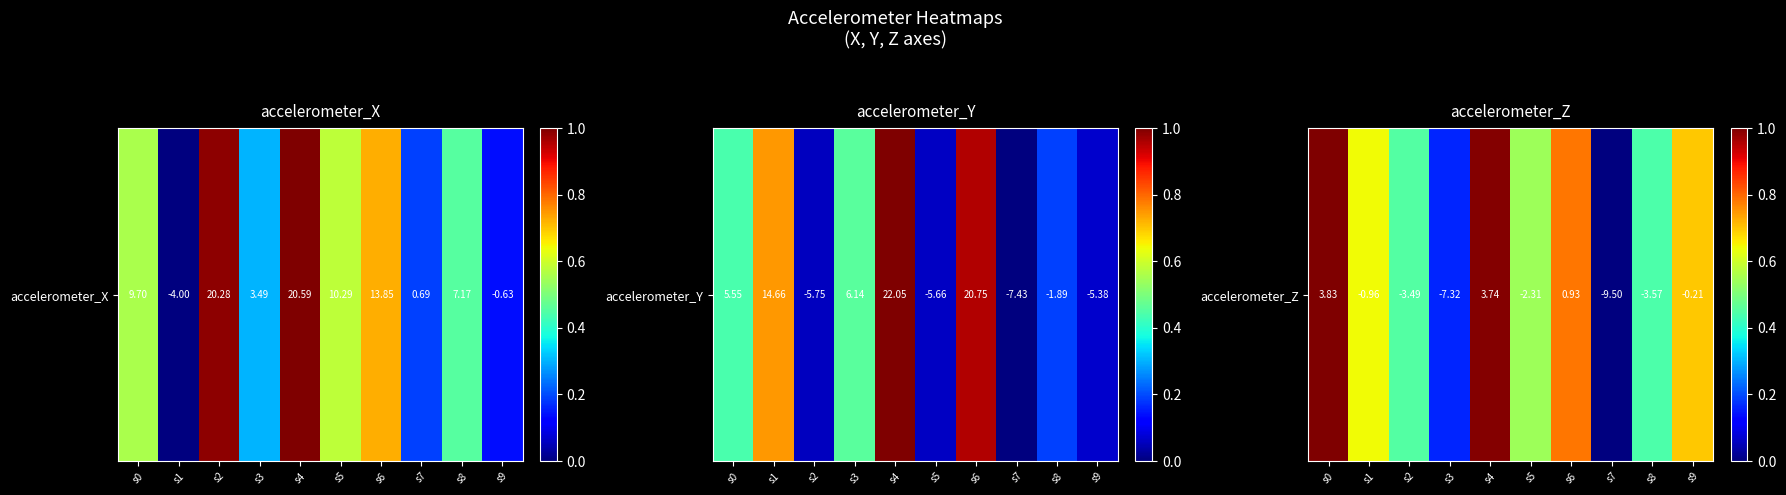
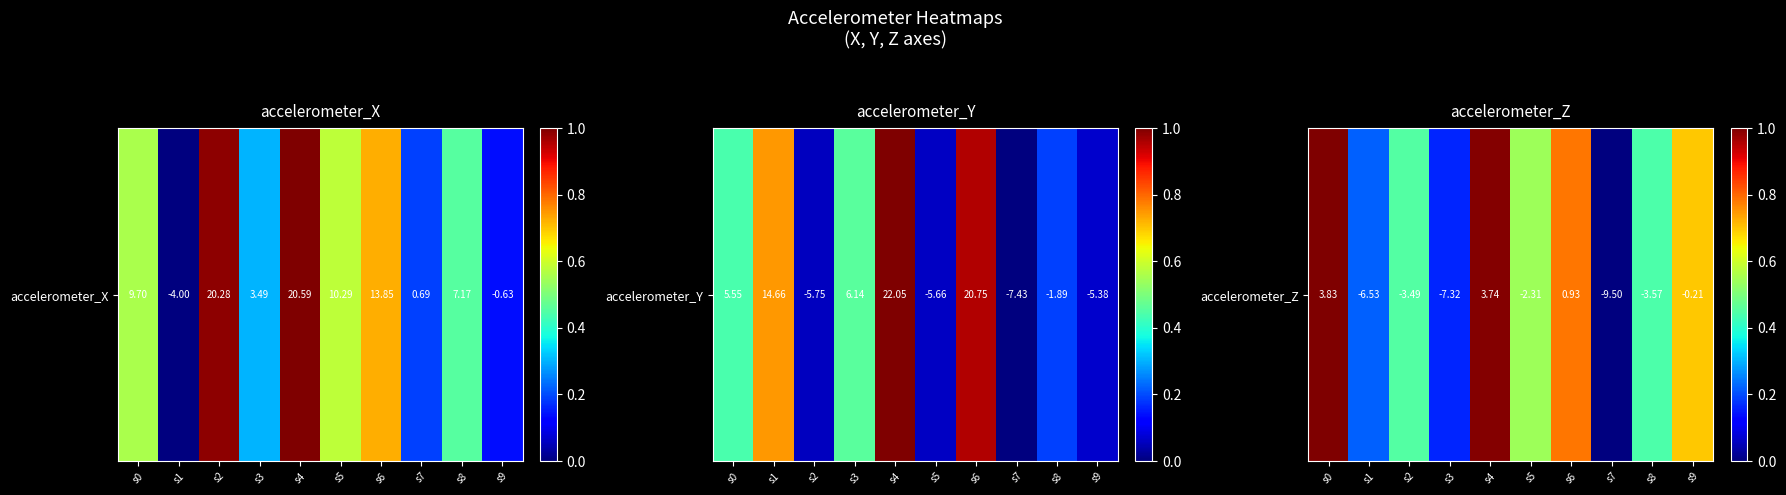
  {
    "accelerometer_X": {
      "accelerometer_X": {
        "s0": 9.70,
        "s1": -4.00,
        "s2": 20.28,
        "s3": 3.49,
        "s4": 20.59,
        "s5": 10.29,
        "s6": 13.85,
        "s7": 0.69,
        "s8": 7.17,
        "s9": -0.63
      }
    },
    "accelerometer_Y": {
      "accelerometer_Y": {
        "s0": 5.55,
        "s1": 14.66,
        "s2": -5.75,
        "s3": 6.14,
        "s4": 22.05,
        "s5": -5.66,
        "s6": 20.75,
        "s7": -7.43,
        "s8": -1.89,
        "s9": -5.38
      }
    },
    "accelerometer_Z": {
      "accelerometer_Z": {
        "s0": 3.83,
-       "s1": -0.96,
+       "s1": -6.53,
        "s2": -3.49,
        "s3": -7.32,
        "s4": 3.74,
        "s5": -2.31,
        "s6": 0.93,
        "s7": -9.50,
        "s8": -3.57,
        "s9": -0.21
      }
    }
  }
